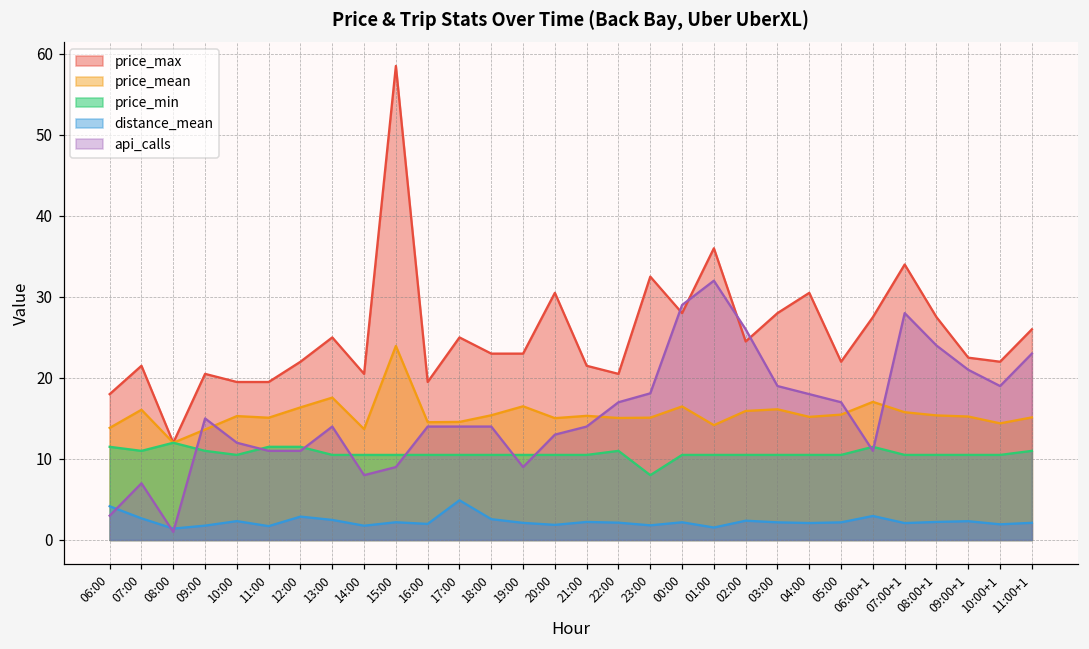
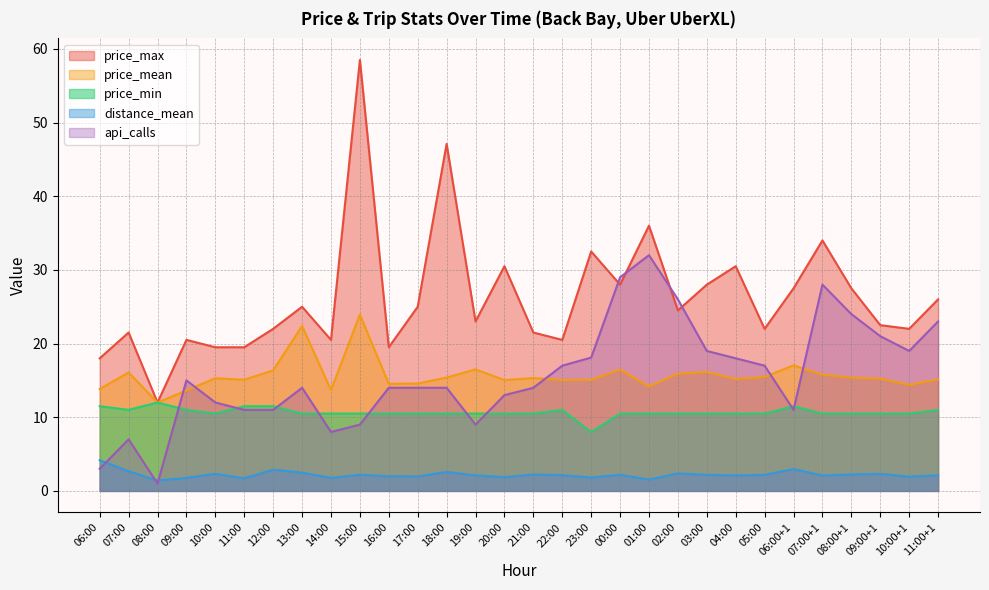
  {
    "price_max": {
      "06:00": 18,
      "07:00": 22,
      "09:00": 21,
      "10:00": 20,
      "11:00": 20,
      "12:00": 22,
      "13:00": 25,
      "14:00": 21,
      "15:00": 59,
      "16:00": 20,
      "17:00": 25,
-     "18:00": 23,
+     "18:00": 47,
      "19:00": 23,
      "20:00": 31,
      "21:00": 22,
      "22:00": 21,
      "23:00": 33,
      "00:00": 28,
      "01:00": 36,
      "02:00": 25,
      "03:00": 28,
      "04:00": 31,
      "05:00": 22,
      "06:00+1": 28,
      "07:00+1": 34,
      "08:00+1": 28,
      "09:00+1": 23,
      "10:00+1": 22,
      "11:00+1": 26
    },
    "price_mean": {
      "06:00": 14,
      "07:00": 16,
      "09:00": 14,
      "10:00": 15,
      "11:00": 15,
      "12:00": 16,
-     "13:00": 18,
+     "13:00": 22,
      "14:00": 14,
      "15:00": 24,
      "16:00": 15,
      "17:00": 15,
      "18:00": 15,
      "19:00": 17,
      "20:00": 15,
      "21:00": 15,
      "22:00": 15,
      "23:00": 15,
      "00:00": 16,
      "01:00": 14,
      "02:00": 16,
      "03:00": 16,
      "04:00": 15,
      "05:00": 15,
      "06:00+1": 17,
      "07:00+1": 16,
      "08:00+1": 15,
      "09:00+1": 15,
      "10:00+1": 14,
      "11:00+1": 15
    },
    "price_min": {
      "06:00": 12,
      "07:00": 11,
      "09:00": 11,
      "10:00": 11,
      "11:00": 12,
      "12:00": 12,
      "13:00": 11,
      "14:00": 11,
      "15:00": 11,
      "16:00": 11,
      "17:00": 11,
      "18:00": 11,
      "19:00": 11,
      "20:00": 11,
      "21:00": 11,
      "22:00": 11,
      "23:00": 8,
      "00:00": 11,
      "01:00": 11,
      "02:00": 11,
      "03:00": 11,
      "04:00": 11,
      "05:00": 11,
      "06:00+1": 12,
      "07:00+1": 11,
      "08:00+1": 11,
      "09:00+1": 11,
      "10:00+1": 11,
      "11:00+1": 11
    },
    "distance_mean": {
      "06:00": 4,
      "07:00": 3,
      "08:00": 1,
      "09:00": 2,
      "10:00": 2,
      "11:00": 2,
      "12:00": 3,
      "13:00": 2,
      "14:00": 2,
      "15:00": 2,
      "16:00": 2,
-     "17:00": 5,
+     "17:00": 2,
      "18:00": 3,
      "19:00": 2,
      "20:00": 2,
      "21:00": 2,
      "22:00": 2,
      "23:00": 2,
      "00:00": 2,
      "01:00": 2,
      "02:00": 2,
      "03:00": 2,
      "04:00": 2,
      "05:00": 2,
      "06:00+1": 3,
      "07:00+1": 2,
      "08:00+1": 2,
      "09:00+1": 2,
      "10:00+1": 2,
      "11:00+1": 2
    },
    "api_calls": {
      "06:00": 3,
      "07:00": 7,
      "08:00": 1,
      "09:00": 15,
      "10:00": 12,
      "11:00": 11,
      "12:00": 11,
      "13:00": 14,
      "14:00": 8,
      "15:00": 9,
      "16:00": 14,
      "17:00": 14,
      "18:00": 14,
      "19:00": 9,
      "20:00": 13,
      "21:00": 14,
      "22:00": 17,
      "23:00": 18,
      "00:00": 29,
      "01:00": 32,
      "02:00": 26,
      "03:00": 19,
      "04:00": 18,
      "05:00": 17,
      "06:00+1": 11,
      "07:00+1": 28,
      "08:00+1": 24,
      "09:00+1": 21,
      "10:00+1": 19,
      "11:00+1": 23
    }
  }
